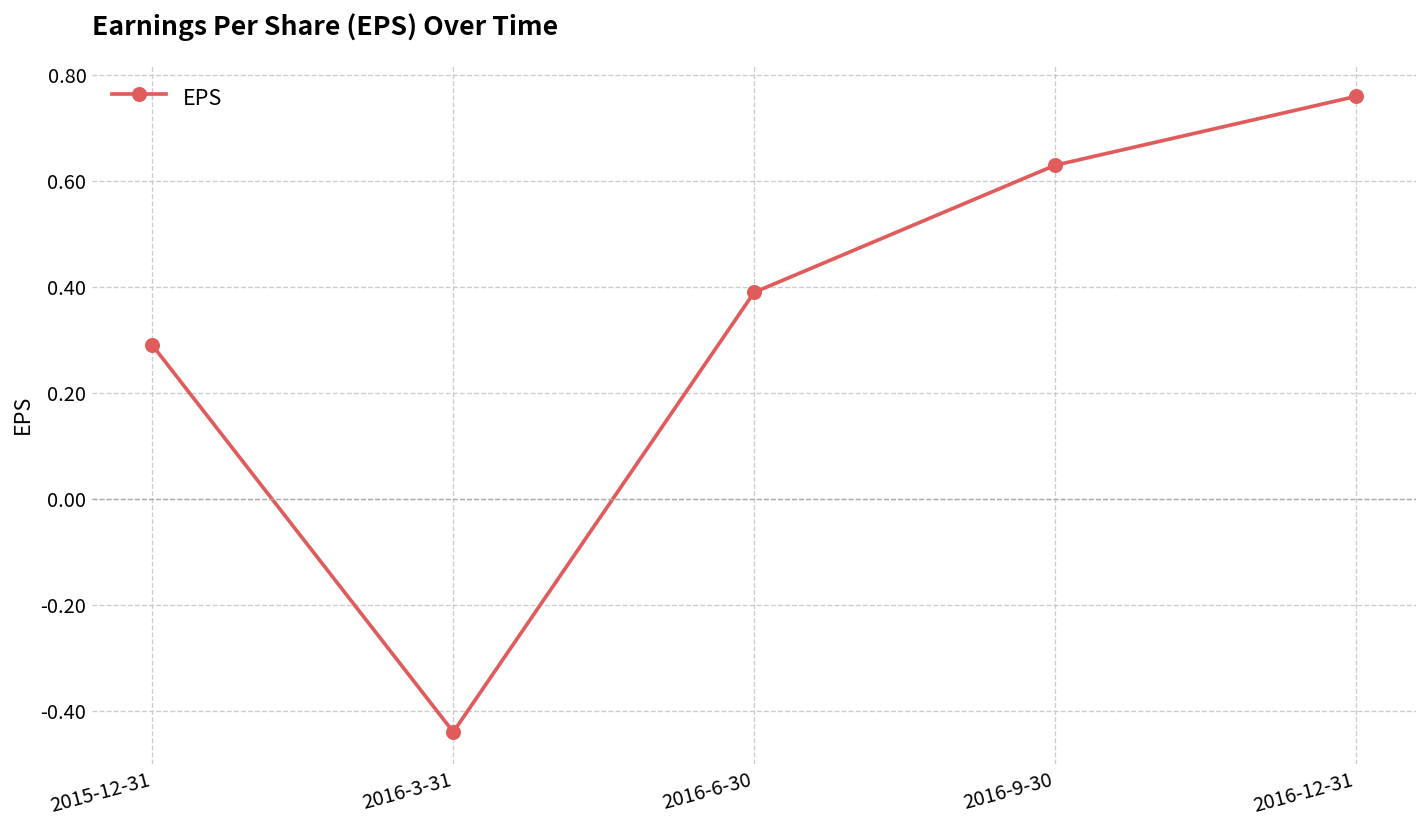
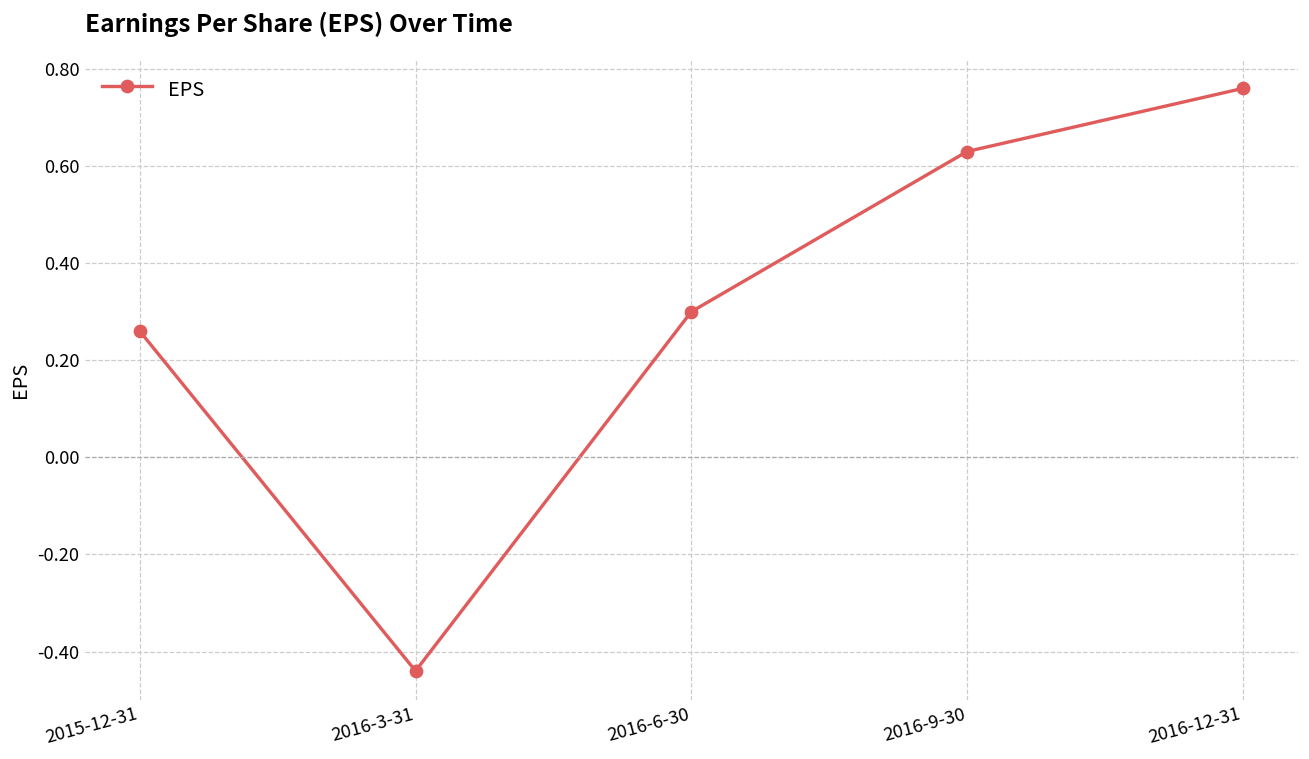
  {
-   "2015-12-31": 0.29,
+   "2015-12-31": 0.26,
    "2016-3-31": -0.44,
-   "2016-6-30": 0.39,
+   "2016-6-30": 0.30,
    "2016-9-30": 0.63,
    "2016-12-31": 0.76
  }
